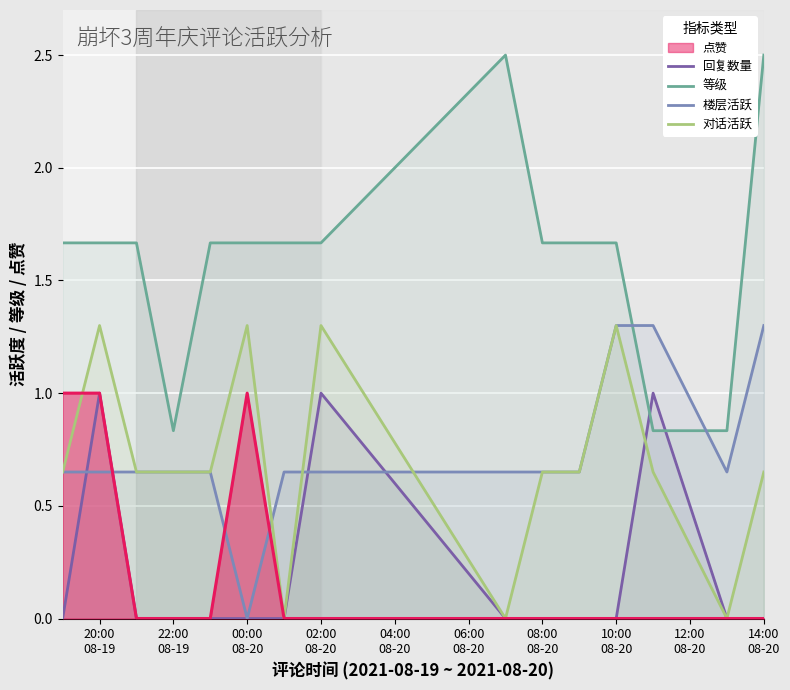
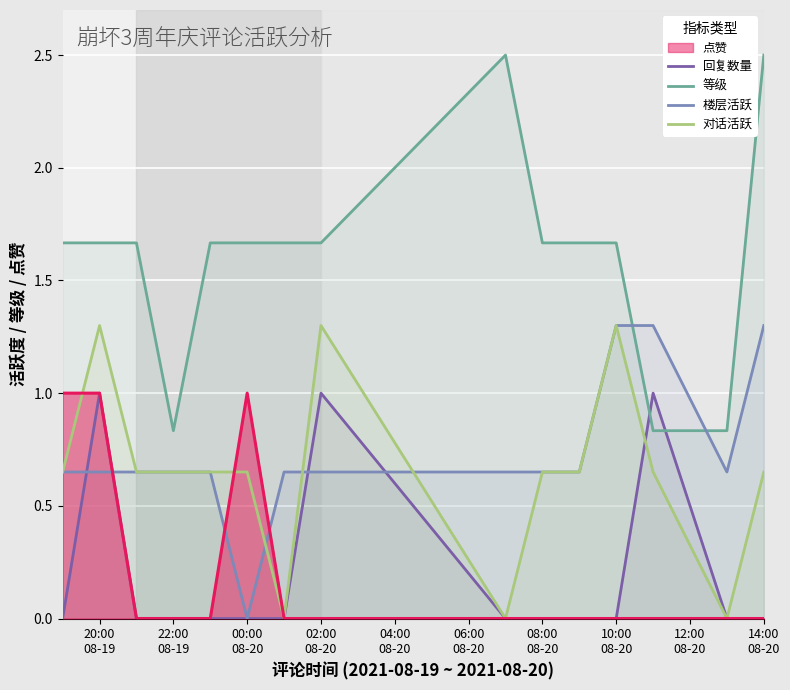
  {
    "点赞": {
      "00:00 08-20": 1.00,
      "02:00 08-20": 0.00
    },
    "对话活跃": {
      "20:00 08-19": 1.30,
-     "00:00 08-20": 1.30,
+     "00:00 08-20": 0.65,
      "02:00 08-20": 1.30,
      "14:00 08-20": 0.65
    }
  }
